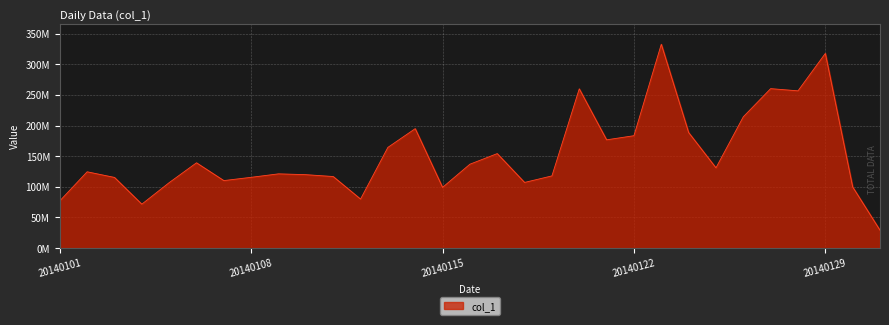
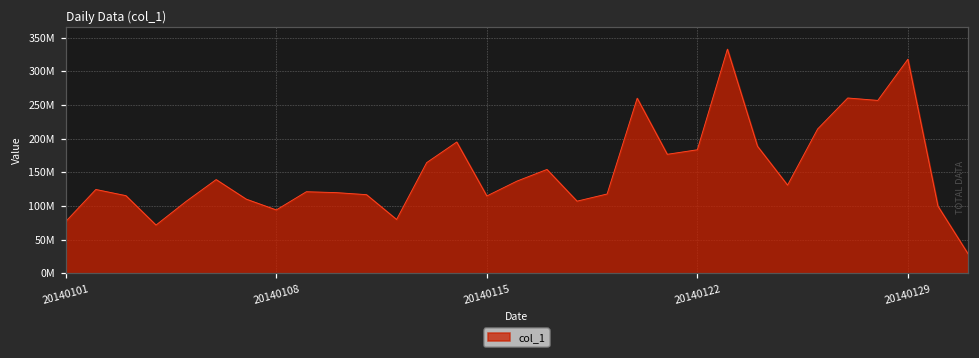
  {
    "20140101": 80000000,
-   "20140108": 120000000,
-   "20140115": 100000000,
+   "20140108": 90000000,
+   "20140115": 110000000,
    "20140122": 180000000,
    "20140129": 320000000
  }
